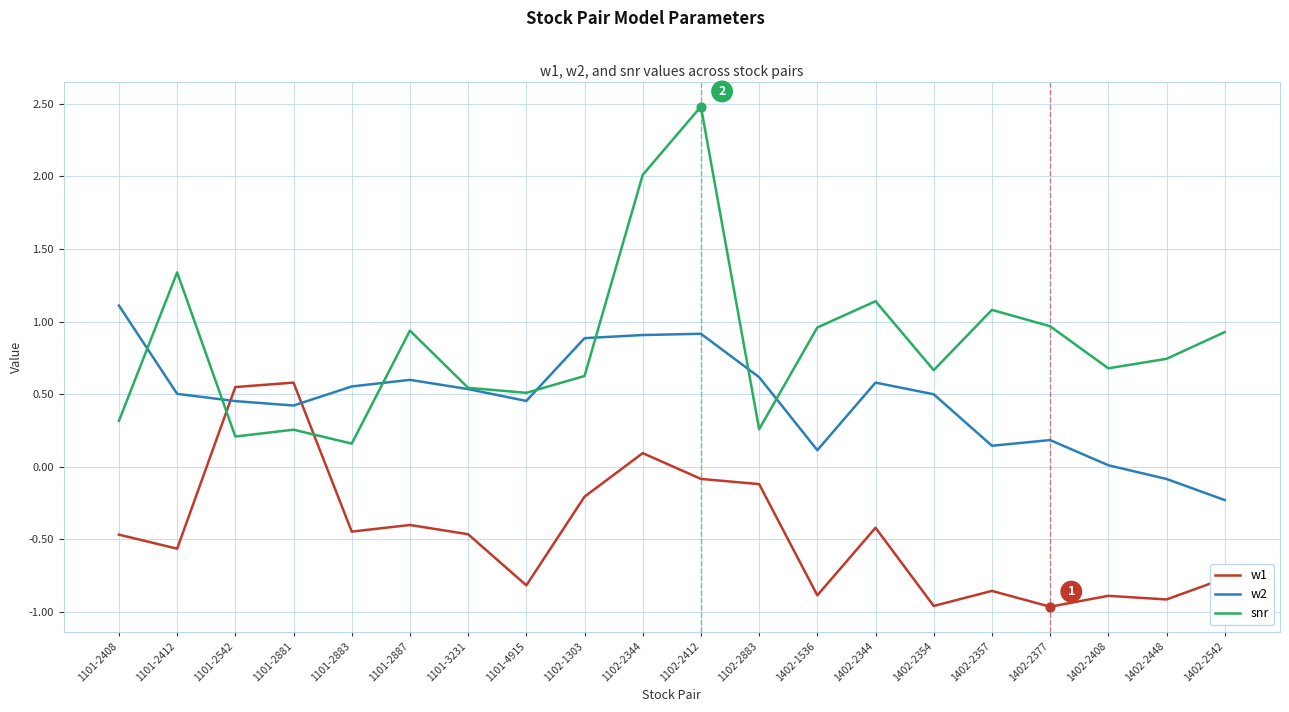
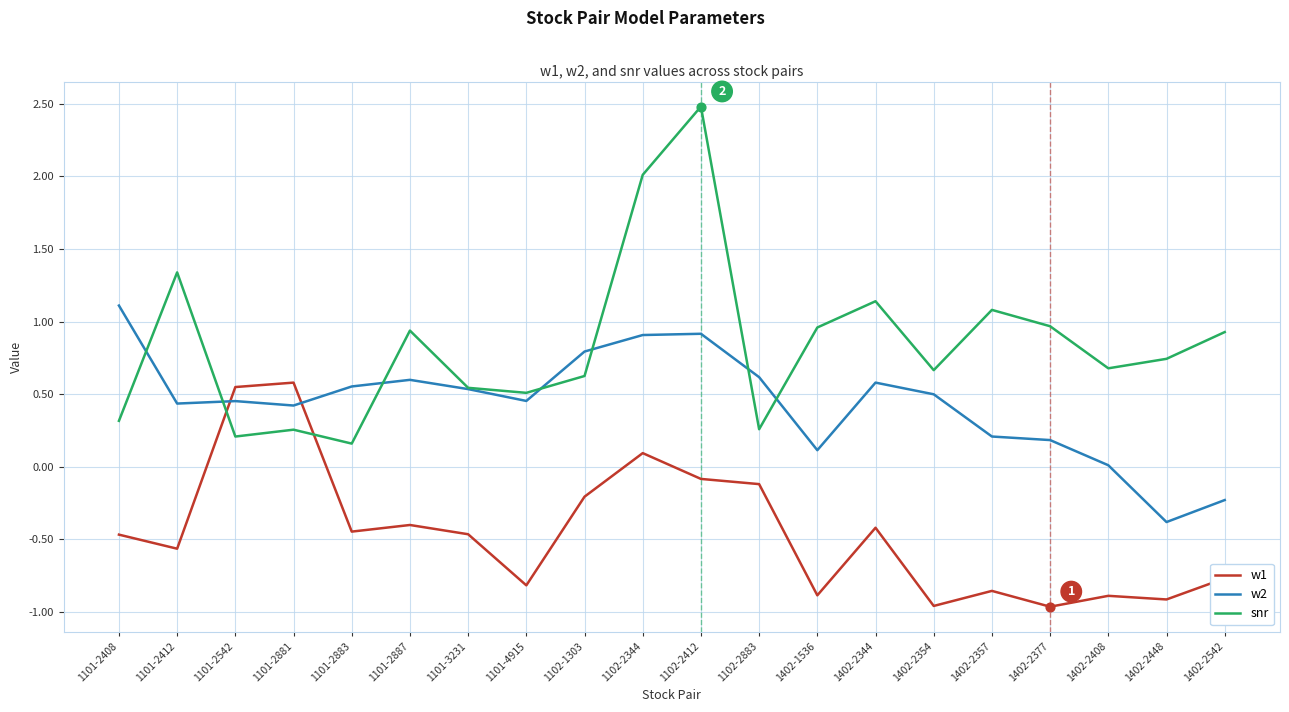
  {
    "w2": {
      "1101-2408": 1.11,
-     "1101-2412": 0.50,
+     "1101-2412": 0.43,
      "1101-2542": 0.45,
      "1101-2881": 0.42,
      "1101-2883": 0.55,
      "1101-2887": 0.60,
      "1101-4915": 0.45,
-     "1102-1303": 0.89,
+     "1102-1303": 0.79,
      "1102-2344": 0.91,
      "1102-2412": 0.92,
      "1102-2883": 0.62,
      "1402-1536": 0.11,
      "1402-2344": 0.58,
      "1402-2354": 0.50,
-     "1402-2357": 0.14,
+     "1402-2357": 0.21,
      "1402-2377": 0.18,
      "1402-2408": 0.01,
-     "1402-2448": -0.08,
+     "1402-2448": -0.38,
      "1402-2542": -0.23
    }
  }
